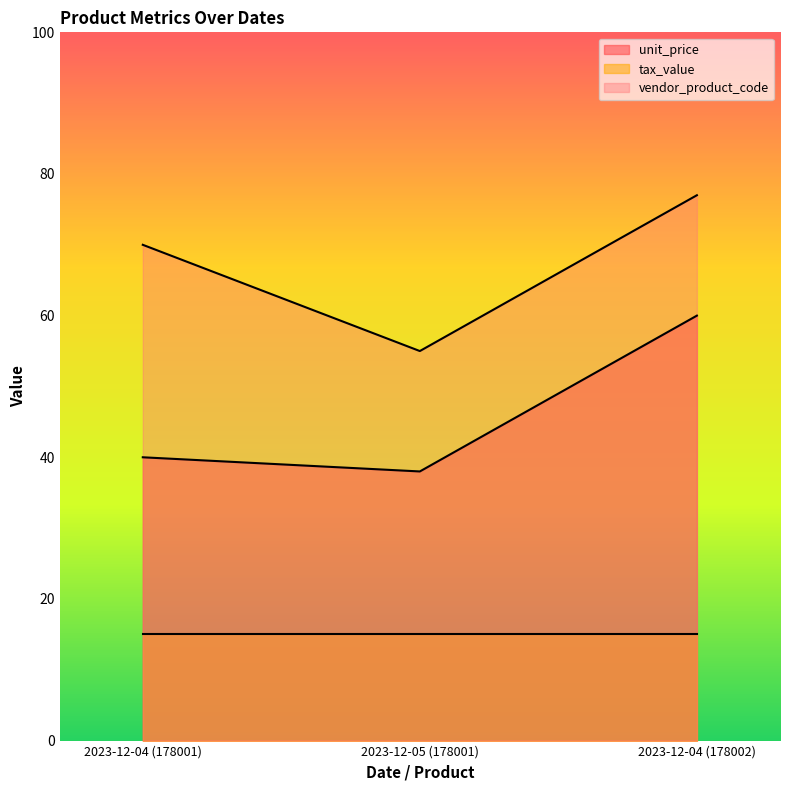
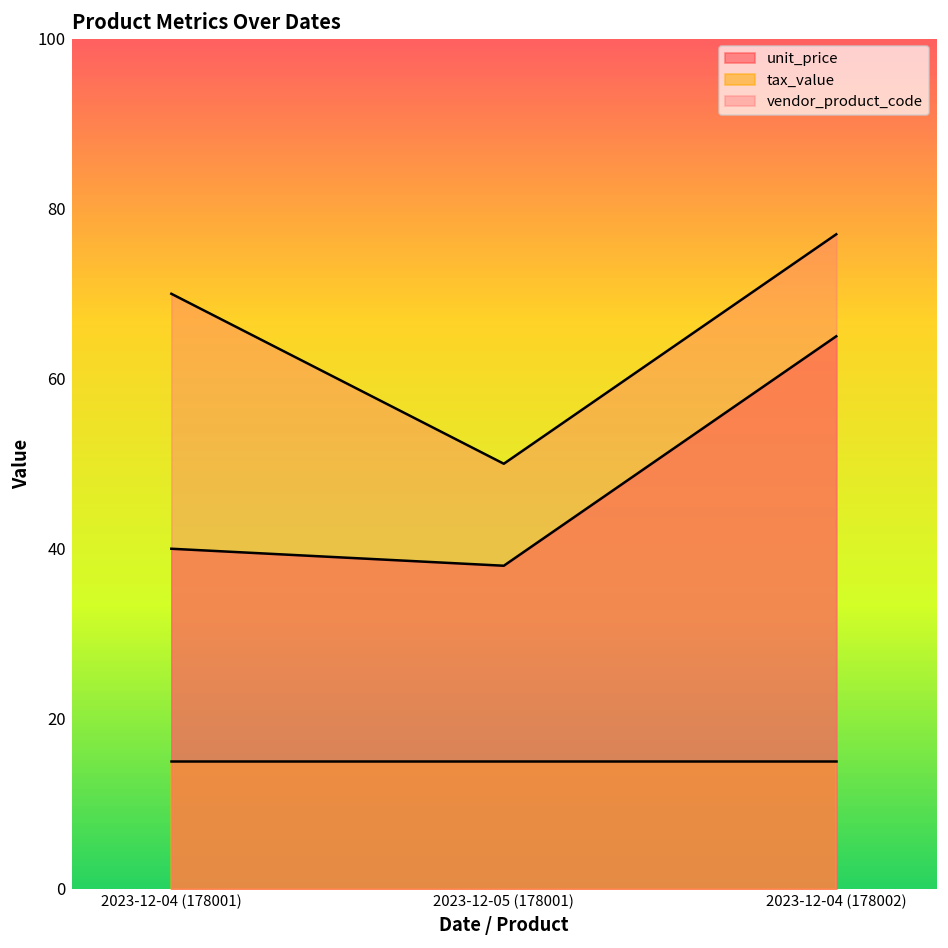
  {
    "unit_price": {
      "2023-12-04 (178001)": 40,
      "2023-12-05 (178001)": 38,
-     "2023-12-04 (178002)": 60
+     "2023-12-04 (178002)": 65
    },
    "tax_value": {
      "2023-12-04 (178001)": 15,
      "2023-12-05 (178001)": 15,
      "2023-12-04 (178002)": 15
    },
    "vendor_product_code": {
      "2023-12-04 (178001)": 70,
-     "2023-12-05 (178001)": 55,
+     "2023-12-05 (178001)": 50,
      "2023-12-04 (178002)": 77
    }
  }
